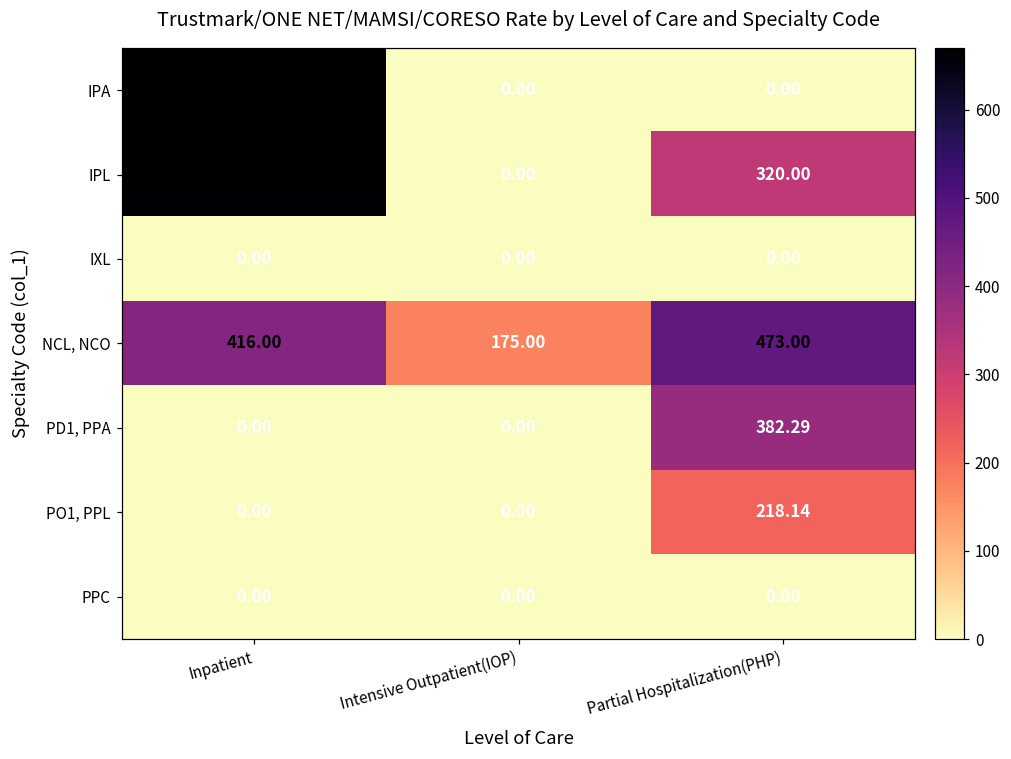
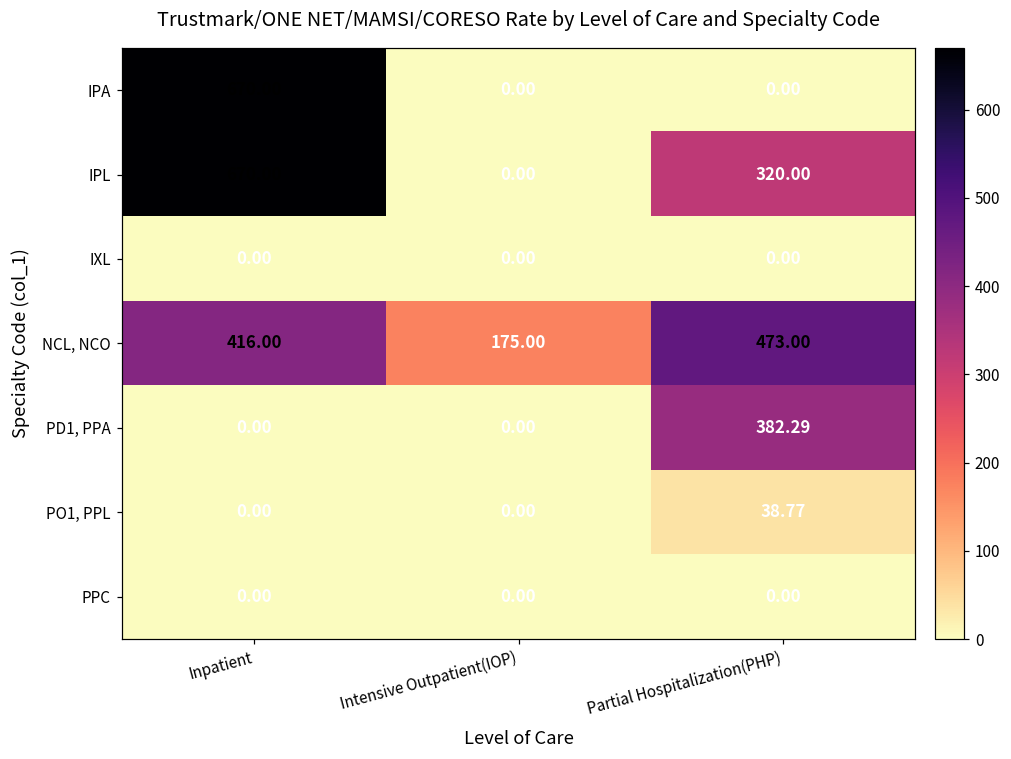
  {
    "IPA": {
      "Intensive Outpatient(IOP)": 0.00,
      "Partial Hospitalization(PHP)": 0.00
    },
    "IPL": {
      "Intensive Outpatient(IOP)": 0.00,
      "Partial Hospitalization(PHP)": 320.00
    },
    "IXL": {
      "Inpatient": 0.00,
      "Intensive Outpatient(IOP)": 0.00,
      "Partial Hospitalization(PHP)": 0.00
    },
    "NCL, NCO": {
      "Inpatient": 416.00,
      "Intensive Outpatient(IOP)": 175.00,
      "Partial Hospitalization(PHP)": 473.00
    },
    "PD1, PPA": {
      "Inpatient": 0.00,
      "Intensive Outpatient(IOP)": 0.00,
      "Partial Hospitalization(PHP)": 382.29
    },
    "PO1, PPL": {
      "Inpatient": 0.00,
      "Intensive Outpatient(IOP)": 0.00,
-     "Partial Hospitalization(PHP)": 218.14
+     "Partial Hospitalization(PHP)": 38.77
    },
    "PPC": {
      "Inpatient": 0.00,
      "Intensive Outpatient(IOP)": 0.00,
      "Partial Hospitalization(PHP)": 0.00
    }
  }
